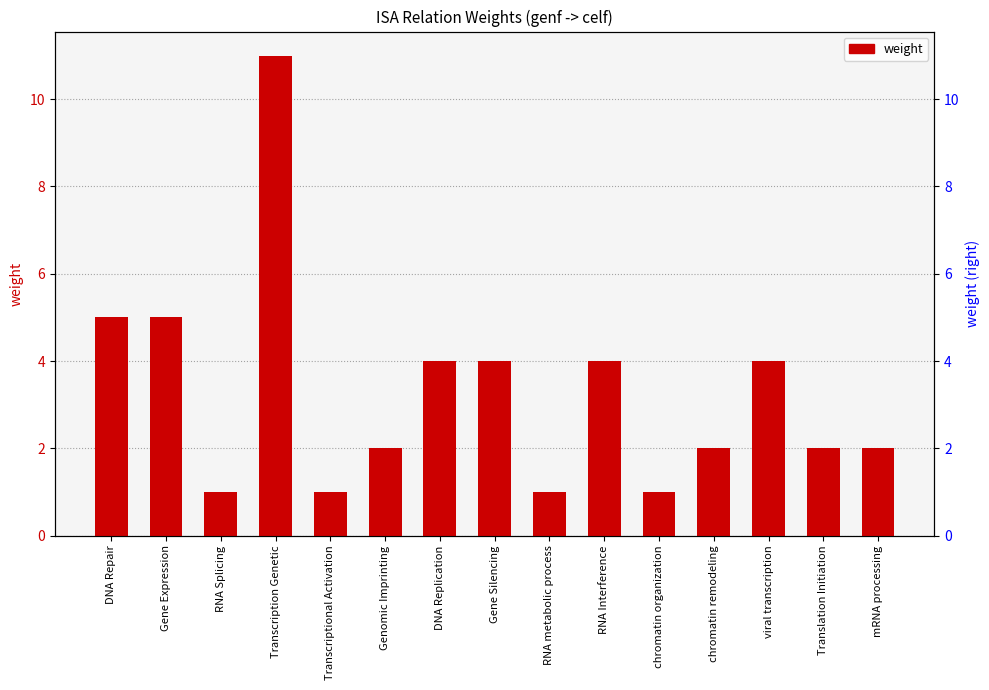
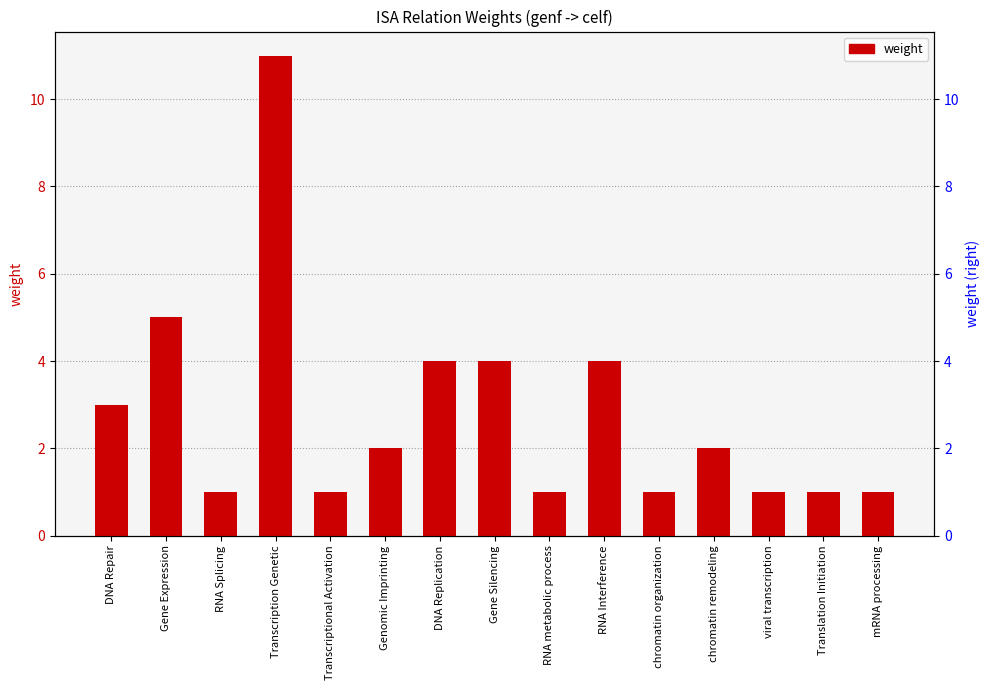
  {
-   "DNA Repair": 5,
+   "DNA Repair": 3,
    "Gene Expression": 5,
    "RNA Splicing": 1,
    "Transcription Genetic": 11,
    "Transcriptional Activation": 1,
    "Genomic Imprinting": 2,
    "DNA Replication": 4,
    "Gene Silencing": 4,
    "RNA metabolic process": 1,
    "RNA Interference": 4,
    "chromatin organization": 1,
    "chromatin remodeling": 2,
-   "viral transcription": 4,
-   "Translation Initiation": 2,
-   "mRNA processing": 2
+   "viral transcription": 1,
+   "Translation Initiation": 1,
+   "mRNA processing": 1
  }
